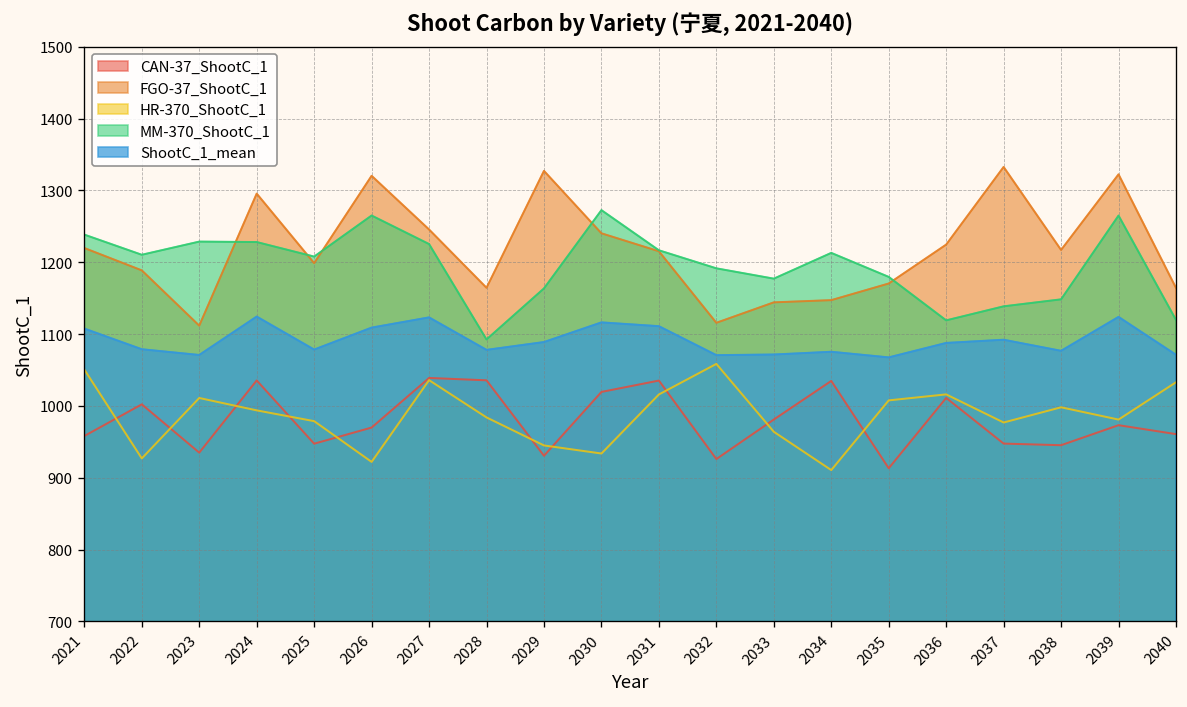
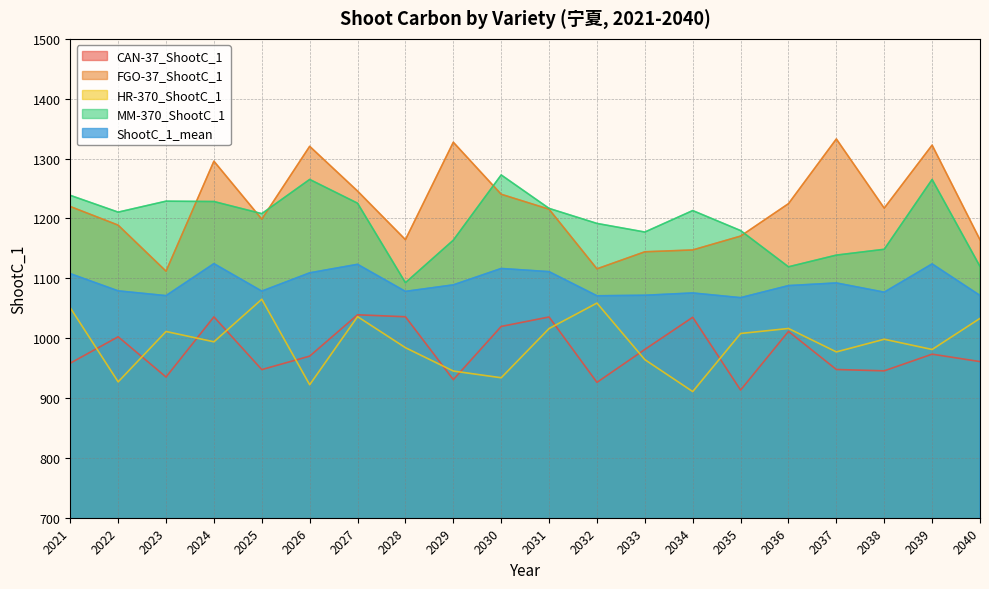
  {
    "HR-370_ShootC_1": {
      "2021": 1050,
      "2022": 930,
      "2023": 1010,
      "2024": 990,
-     "2025": 980,
+     "2025": 1060,
      "2026": 920,
      "2028": 980,
      "2029": 950,
      "2030": 930,
      "2031": 1020,
      "2032": 1060,
      "2033": 960,
      "2034": 910,
      "2035": 1010,
      "2036": 1020,
      "2037": 980,
      "2038": 1000,
      "2039": 980,
      "2040": 1030
    },
    "MM-370_ShootC_1": {
      "2021": 1240,
      "2022": 1210,
      "2023": 1230,
      "2024": 1230,
      "2025": 1210,
      "2026": 1270,
      "2027": 1230,
      "2028": 1090,
      "2029": 1160,
      "2030": 1270,
      "2032": 1190,
      "2033": 1180,
      "2034": 1210,
      "2035": 1180,
      "2036": 1120,
      "2037": 1140,
      "2038": 1150,
      "2039": 1270,
      "2040": 1120
    },
    "ShootC_1_mean": {
      "2021": 1110,
      "2022": 1080,
      "2023": 1070,
      "2024": 1120,
      "2025": 1080,
      "2026": 1110,
      "2027": 1120,
      "2028": 1080,
      "2029": 1090,
      "2030": 1120,
      "2031": 1110,
      "2032": 1070,
      "2033": 1070,
      "2034": 1080,
      "2035": 1070,
      "2036": 1090,
      "2037": 1090,
      "2038": 1080,
      "2039": 1120,
      "2040": 1070
    }
  }
